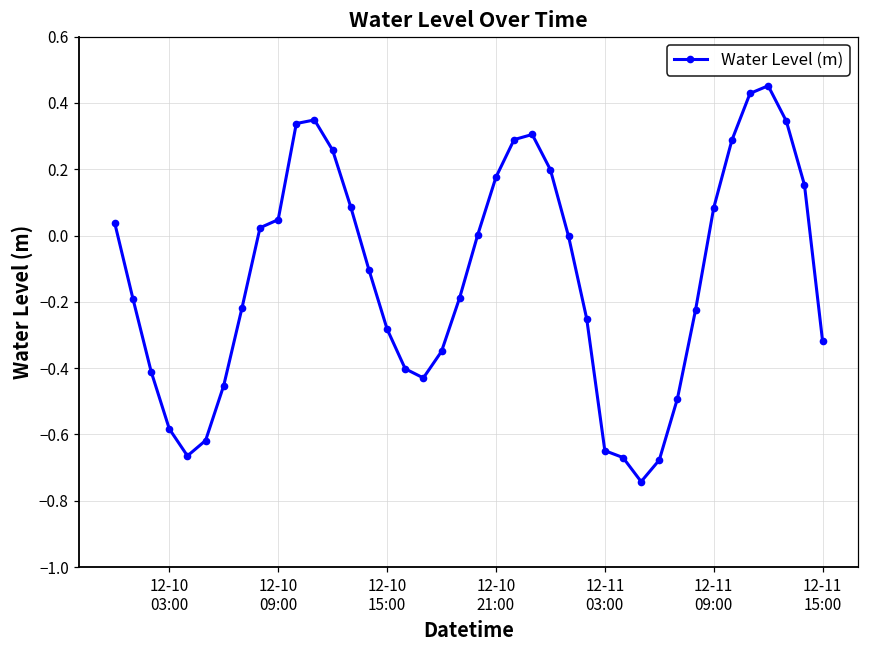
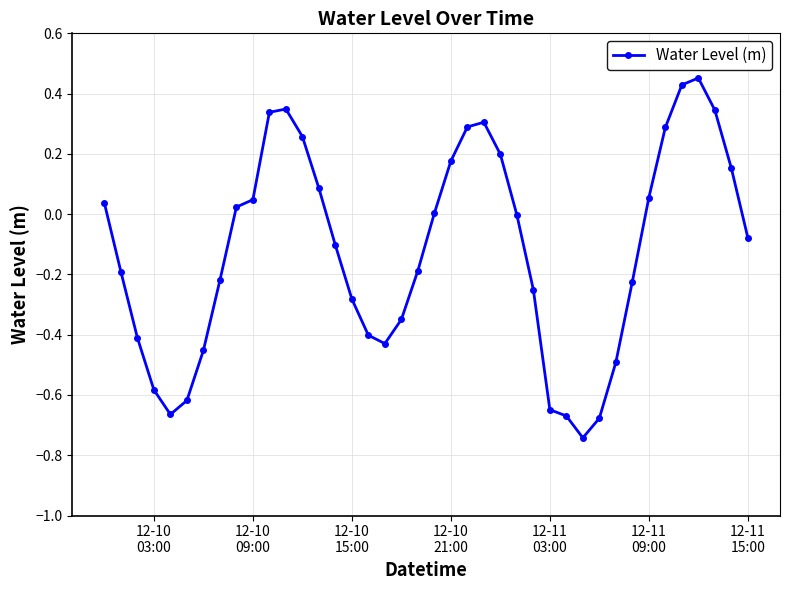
  {
    "12-10 03:00": -0.58,
    "12-10 09:00": 0.05,
    "12-10 15:00": -0.28,
    "12-10 21:00": 0.18,
    "12-11 03:00": -0.65,
-   "12-11 09:00": 0.08,
-   "12-11 15:00": -0.32
+   "12-11 09:00": 0.05,
+   "12-11 15:00": -0.08
  }
